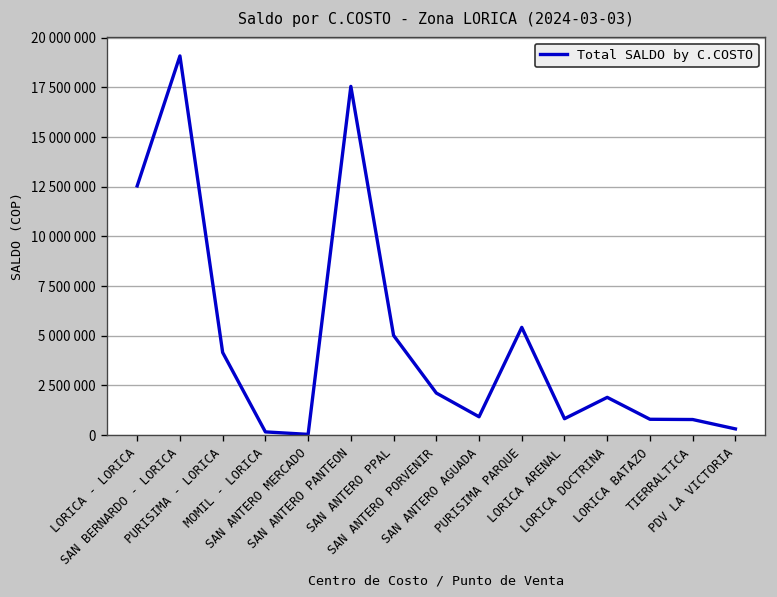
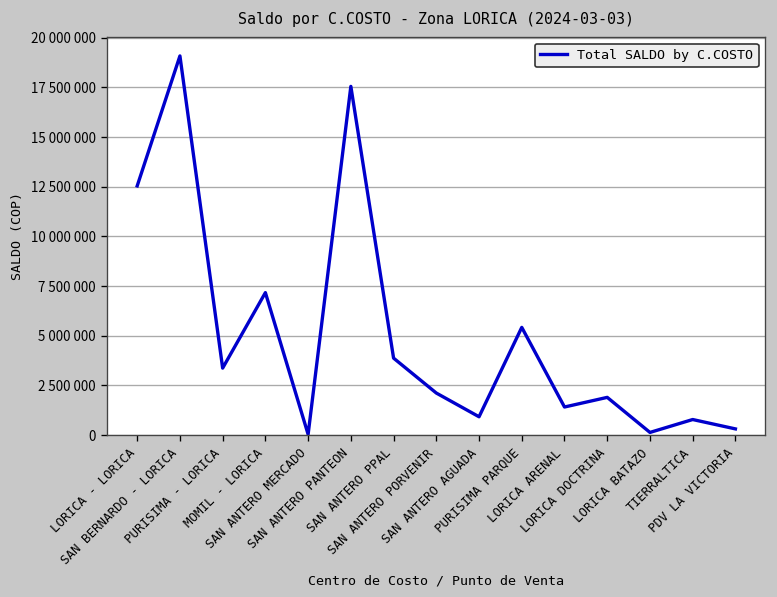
  {
    "LORICA - LORICA": 12500000,
    "SAN BERNARDO - LORICA": 19100000,
-   "PURISIMA - LORICA": 4100000,
-   "MOMIL - LORICA": 100000,
+   "PURISIMA - LORICA": 3400000,
+   "MOMIL - LORICA": 7200000,
    "SAN ANTERO MERCADO": 0,
    "SAN ANTERO PANTEON": 17500000,
-   "SAN ANTERO PPAL": 5000000,
+   "SAN ANTERO PPAL": 3900000,
    "SAN ANTERO PORVENIR": 2100000,
    "SAN ANTERO AGUADA": 900000,
    "PURISIMA PARQUE": 5400000,
-   "LORICA ARENAL": 800000,
+   "LORICA ARENAL": 1400000,
    "LORICA DOCTRINA": 1900000,
-   "LORICA BATAZO": 800000,
+   "LORICA BATAZO": 100000,
    "TIERRALTICA": 800000,
    "PDV LA VICTORIA": 300000
  }
